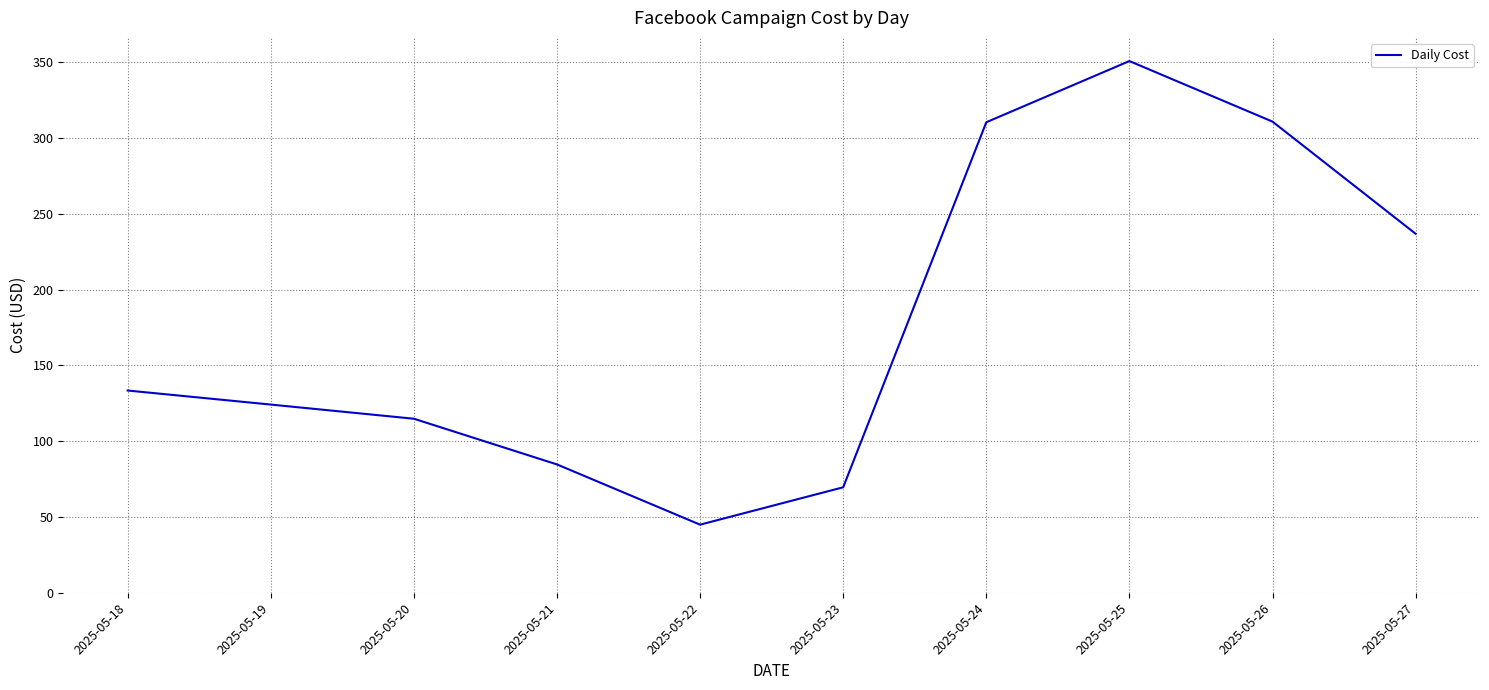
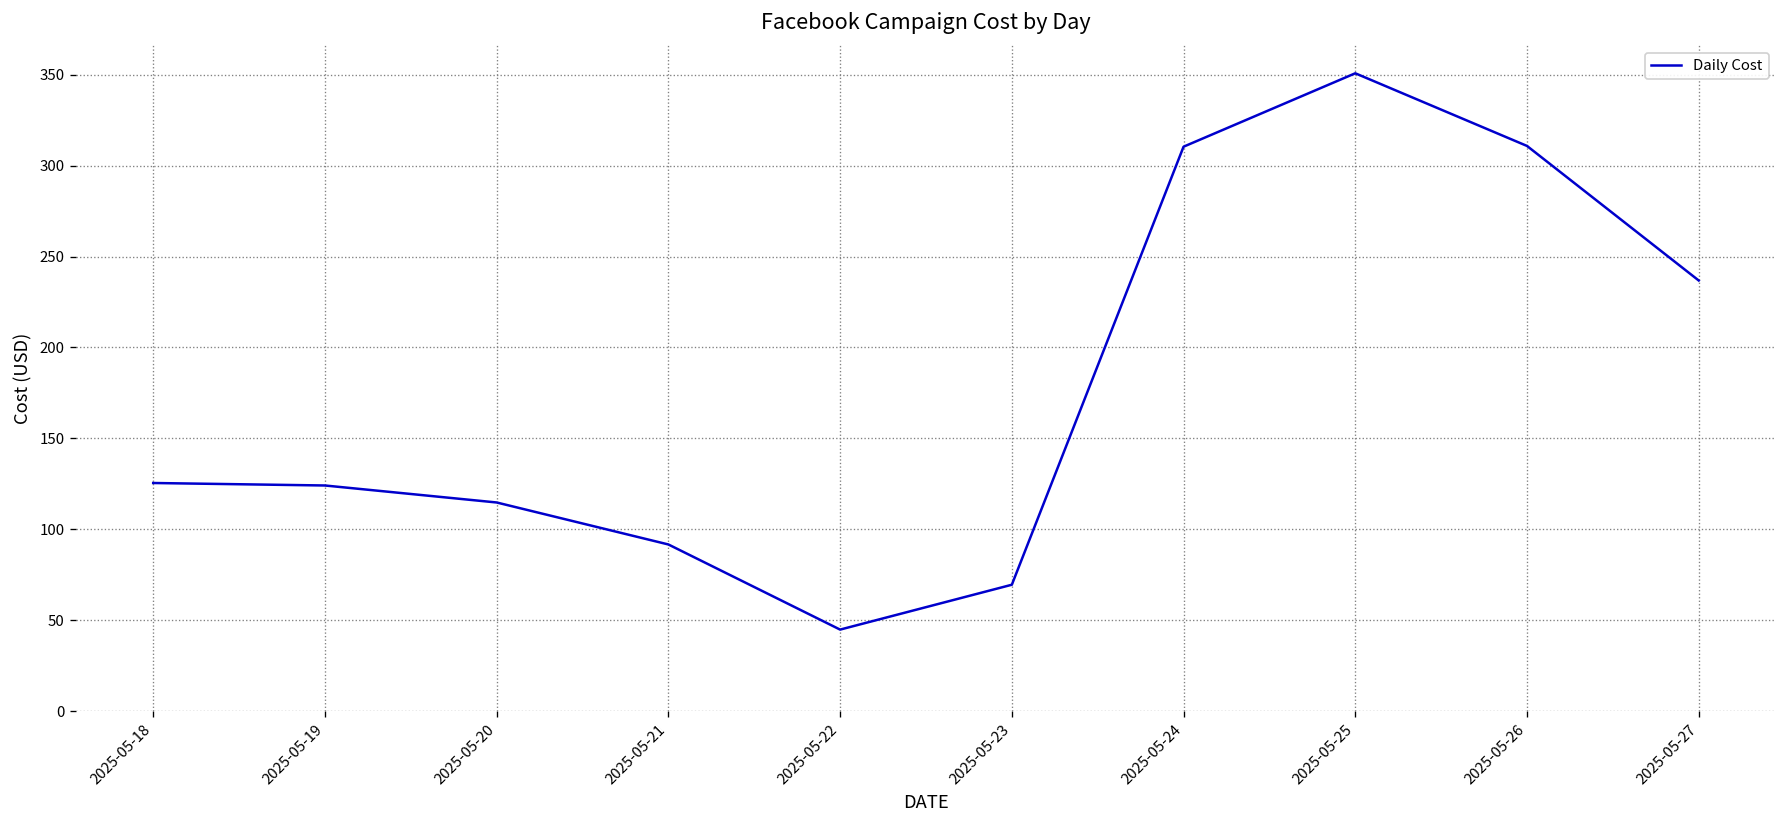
  {
-   "2025-05-18": 133,
+   "2025-05-18": 126,
    "2025-05-19": 124,
    "2025-05-20": 115,
-   "2025-05-21": 85,
+   "2025-05-21": 92,
    "2025-05-22": 45,
    "2025-05-23": 70,
    "2025-05-24": 310,
    "2025-05-25": 351,
    "2025-05-26": 311,
    "2025-05-27": 237
  }
